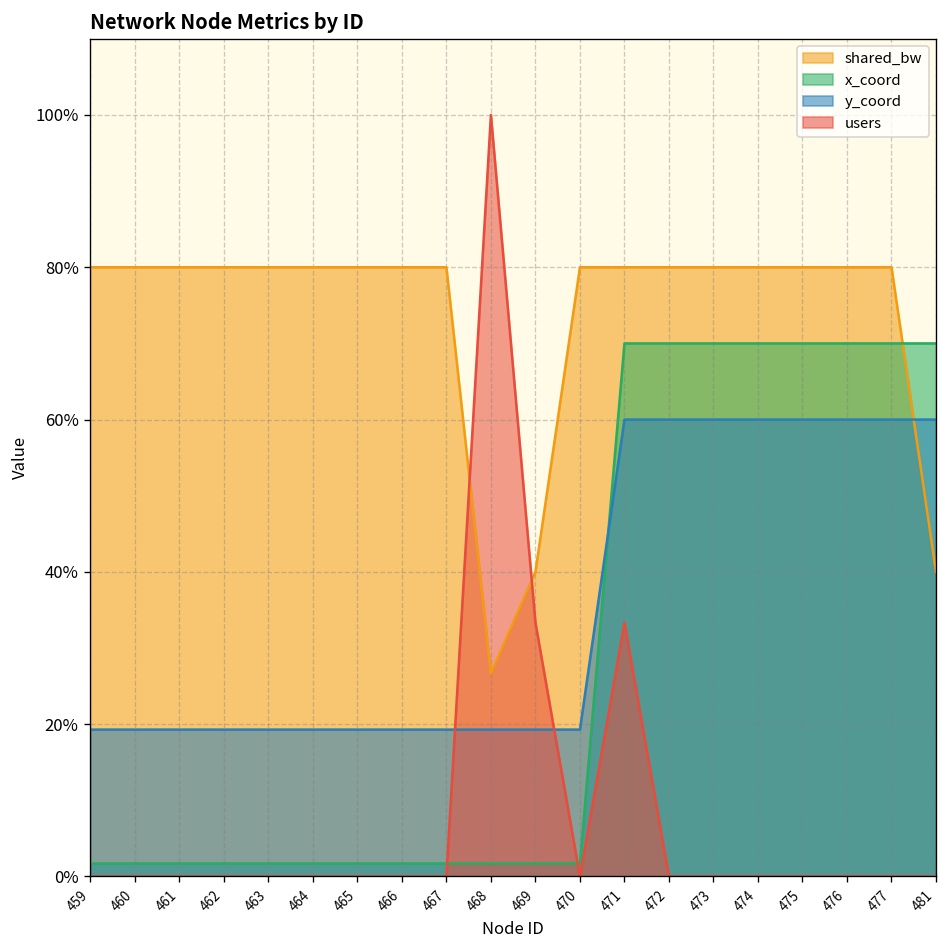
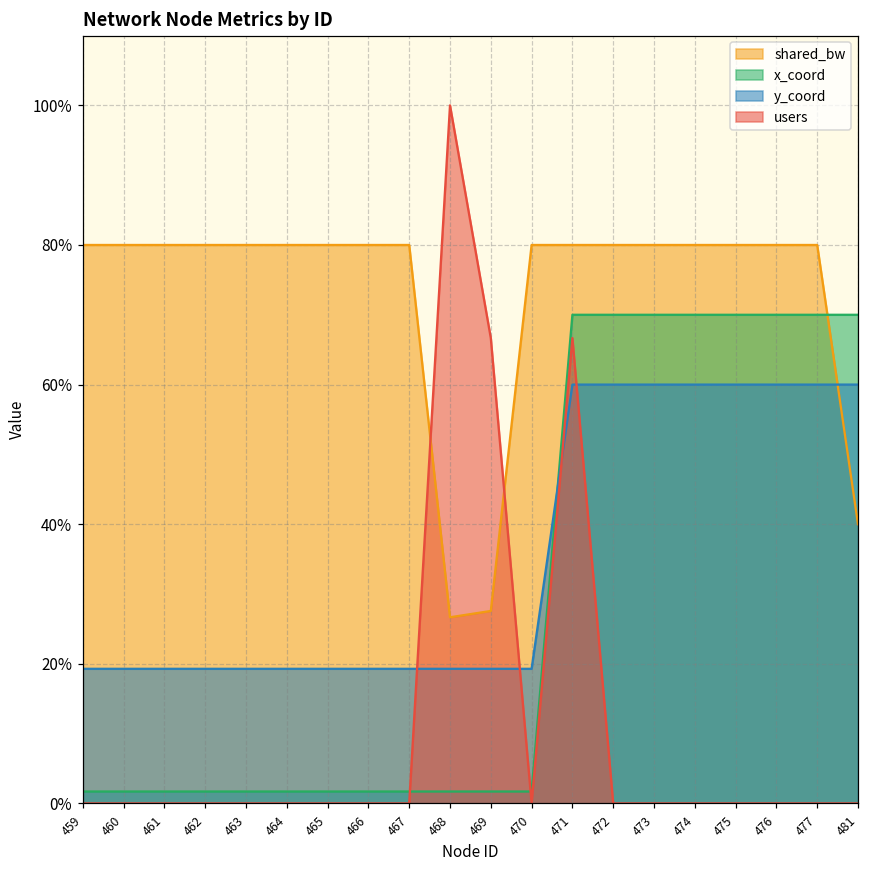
  {
    "shared_bw": {
      "459": "80%",
      "460": "80%",
      "461": "80%",
      "462": "80%",
      "463": "80%",
      "464": "80%",
      "465": "80%",
      "466": "80%",
      "467": "80%",
      "468": "27%",
-     "469": "40%",
+     "469": "28%",
      "470": "80%",
      "471": "80%",
      "472": "80%",
      "473": "80%",
      "474": "80%",
      "475": "80%",
      "476": "80%",
      "477": "80%",
      "481": "40%"
    },
    "x_coord": {
      "459": "2%",
      "460": "2%",
      "461": "2%",
      "462": "2%",
      "463": "2%",
      "464": "2%",
      "465": "2%",
      "466": "2%",
      "467": "2%",
      "468": "2%",
      "469": "2%",
      "470": "2%",
      "471": "70%",
      "472": "70%",
      "473": "70%",
      "474": "70%",
      "475": "70%",
      "476": "70%",
      "477": "70%",
      "481": "70%"
    },
    "y_coord": {
      "459": "19%",
      "460": "19%",
      "461": "19%",
      "462": "19%",
      "463": "19%",
      "464": "19%",
      "465": "19%",
      "466": "19%",
      "467": "19%",
      "468": "19%",
      "469": "19%",
      "470": "19%",
      "471": "60%",
      "472": "60%",
      "473": "60%",
      "474": "60%",
      "475": "60%",
      "476": "60%",
      "477": "60%",
      "481": "60%"
    },
    "users": {
      "459": "0%",
      "460": "0%",
      "461": "0%",
      "462": "0%",
      "463": "0%",
      "464": "0%",
      "465": "0%",
      "466": "0%",
      "467": "0%",
      "468": "100%",
-     "469": "33%",
+     "469": "67%",
      "470": "0%",
-     "471": "33%",
+     "471": "67%",
      "472": "0%",
      "473": "0%",
      "474": "0%",
      "475": "0%",
      "476": "0%",
      "477": "0%",
      "481": "0%"
    }
  }
